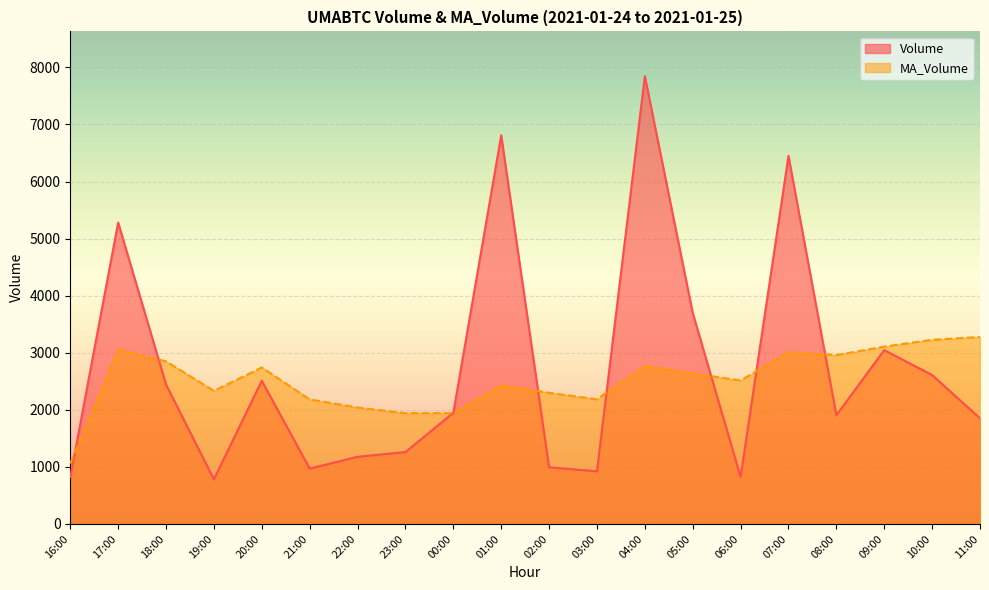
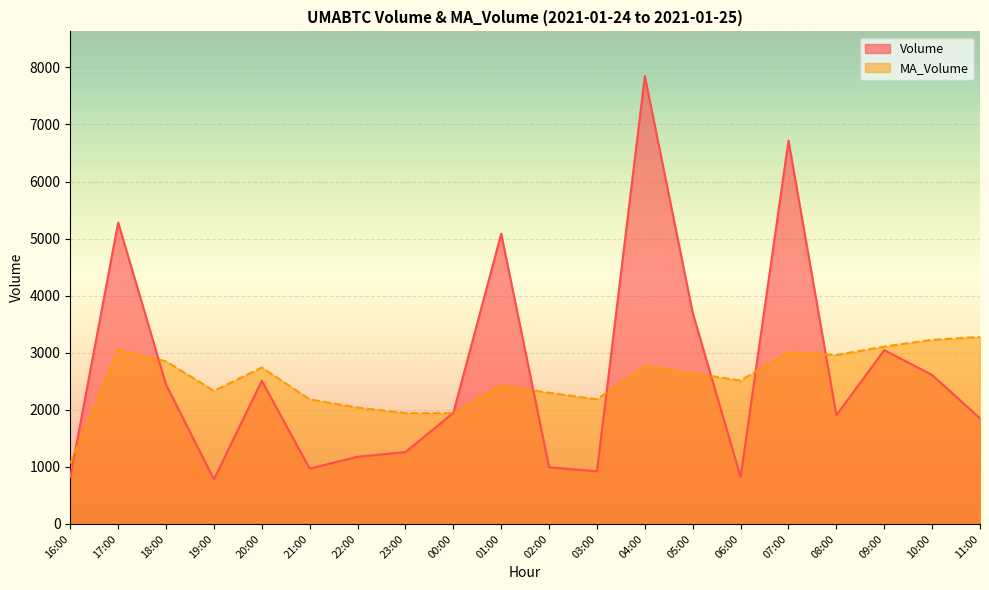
  {
    "Volume": {
      "16:00": 800,
      "17:00": 5300,
      "18:00": 2400,
      "19:00": 800,
      "20:00": 2500,
      "21:00": 1000,
      "22:00": 1200,
      "23:00": 1300,
-     "01:00": 6800,
+     "01:00": 5100,
      "02:00": 1000,
      "03:00": 900,
      "04:00": 7800,
      "05:00": 3700,
      "06:00": 800,
-     "07:00": 6400,
+     "07:00": 6700,
      "08:00": 1900,
      "09:00": 3000,
      "10:00": 2600,
      "11:00": 1900
    },
    "MA_Volume": {
      "16:00": 1100,
      "17:00": 3100,
      "18:00": 2800,
      "19:00": 2300,
      "20:00": 2700,
      "21:00": 2200,
      "22:00": 2000,
      "23:00": 1900,
      "01:00": 2400,
      "02:00": 2300,
      "03:00": 2200,
      "04:00": 2800,
      "05:00": 2600,
      "06:00": 2500,
      "07:00": 3000,
      "08:00": 3000,
      "09:00": 3100,
      "10:00": 3200,
      "11:00": 3300
    }
  }
